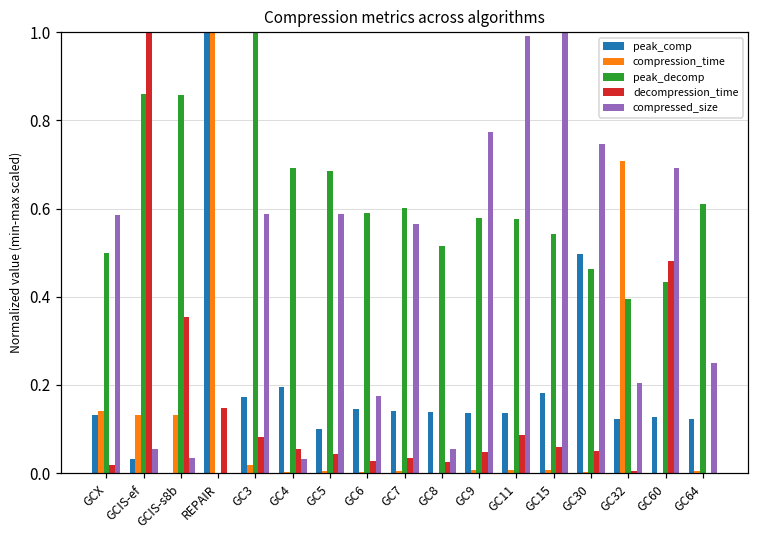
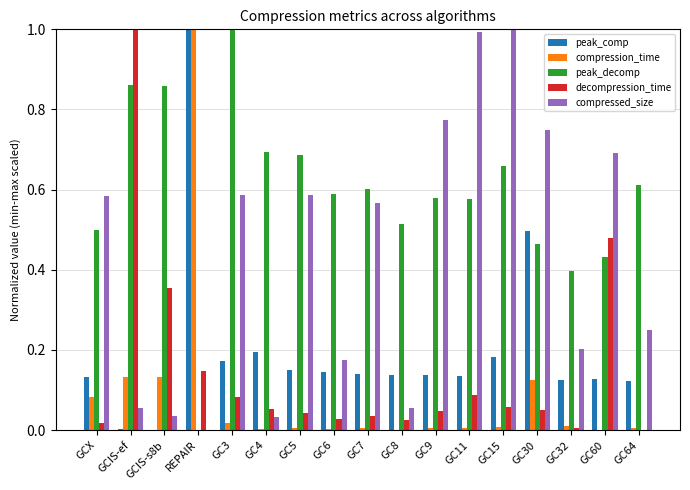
  {
    "peak_comp": {
      "GCX": 0.13,
-     "GCIS-ef": 0.03,
+     "GCIS-ef": 0.00,
      "GCIS-s8b": 0.00,
      "REPAIR": 1.00,
      "GC3": 0.17,
      "GC4": 0.20,
-     "GC5": 0.10,
+     "GC5": 0.15,
      "GC6": 0.15,
      "GC7": 0.14,
      "GC8": 0.14,
      "GC9": 0.14,
      "GC11": 0.14,
      "GC15": 0.18,
      "GC30": 0.50,
      "GC32": 0.12,
      "GC60": 0.13,
      "GC64": 0.12
    },
    "compression_time": {
-     "GCX": 0.14,
+     "GCX": 0.08,
      "GCIS-ef": 0.13,
      "GCIS-s8b": 0.13,
      "REPAIR": 1.00,
      "GC3": 0.02,
      "GC8": 0.00,
      "GC9": 0.01,
      "GC11": 0.01,
      "GC15": 0.01,
-     "GC30": 0.00,
-     "GC32": 0.71
+     "GC30": 0.13,
+     "GC32": 0.01
    },
    "peak_decomp": {
      "GCX": 0.50,
      "GCIS-ef": 0.86,
      "GCIS-s8b": 0.86,
      "REPAIR": 0.00,
      "GC3": 1.00,
      "GC4": 0.69,
      "GC5": 0.69,
      "GC6": 0.59,
      "GC7": 0.60,
      "GC8": 0.51,
      "GC9": 0.58,
      "GC11": 0.58,
-     "GC15": 0.54,
+     "GC15": 0.66,
      "GC30": 0.46,
      "GC32": 0.40,
      "GC60": 0.43,
      "GC64": 0.61
    },
    "decompression_time": {
      "GCX": 0.02,
      "GCIS-ef": 1.00,
      "GCIS-s8b": 0.35,
      "REPAIR": 0.15,
      "GC3": 0.08,
      "GC4": 0.05,
      "GC5": 0.04,
      "GC6": 0.03,
      "GC7": 0.03,
      "GC8": 0.03,
      "GC9": 0.05,
      "GC11": 0.09,
      "GC15": 0.06,
      "GC30": 0.05,
      "GC60": 0.48,
      "GC64": 0.00
    },
    "compressed_size": {
      "GCX": 0.59,
      "GCIS-ef": 0.06,
      "GCIS-s8b": 0.03,
      "REPAIR": 0.00,
      "GC3": 0.59,
      "GC4": 0.03,
      "GC5": 0.59,
      "GC6": 0.18,
      "GC7": 0.57,
      "GC8": 0.05,
      "GC9": 0.77,
      "GC11": 0.99,
      "GC15": 1.00,
      "GC30": 0.75,
      "GC32": 0.20,
      "GC60": 0.69,
      "GC64": 0.25
    }
  }
